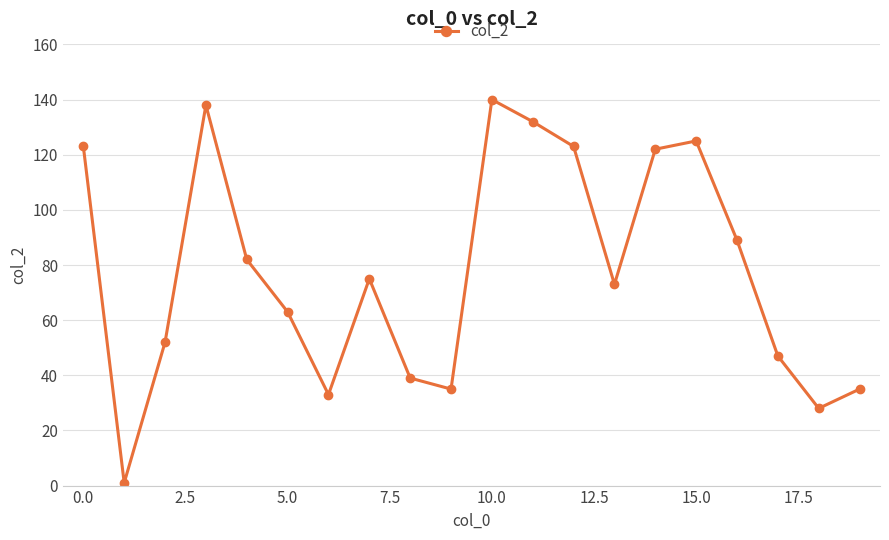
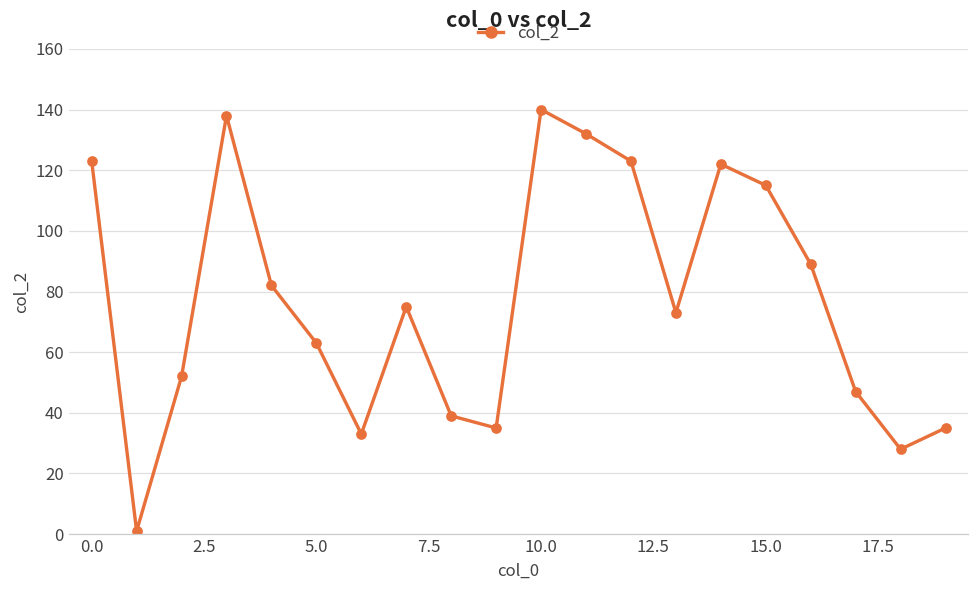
  {
    "0.0": 123,
    "5.0": 63,
    "10.0": 140,
-   "15.0": 125
+   "15.0": 115
  }
